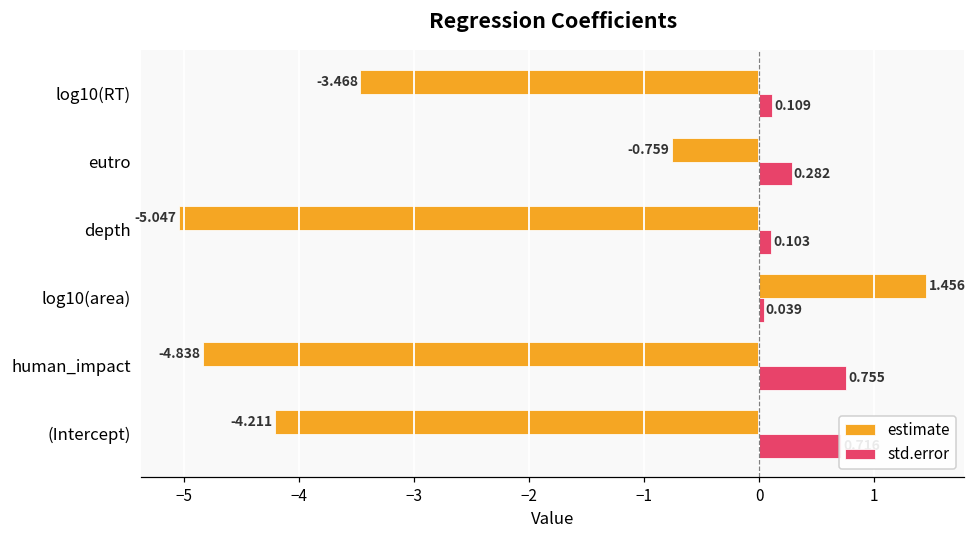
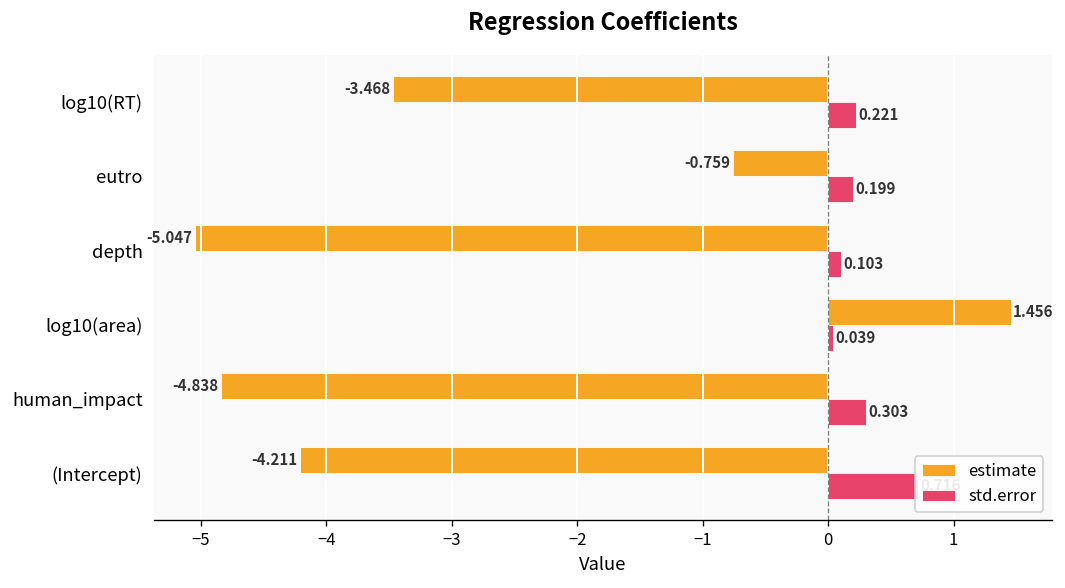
  {
    "estimate": {
      "log10(RT)": -3.468,
      "eutro": -0.759,
      "depth": -5.047,
      "log10(area)": 1.456,
      "human_impact": -4.838,
      "(Intercept)": -4.211
    },
    "std.error": {
-     "log10(RT)": 0.109,
-     "eutro": 0.282,
+     "log10(RT)": 0.221,
+     "eutro": 0.199,
      "depth": 0.103,
      "log10(area)": 0.039,
-     "human_impact": 0.755
+     "human_impact": 0.303
    }
  }
